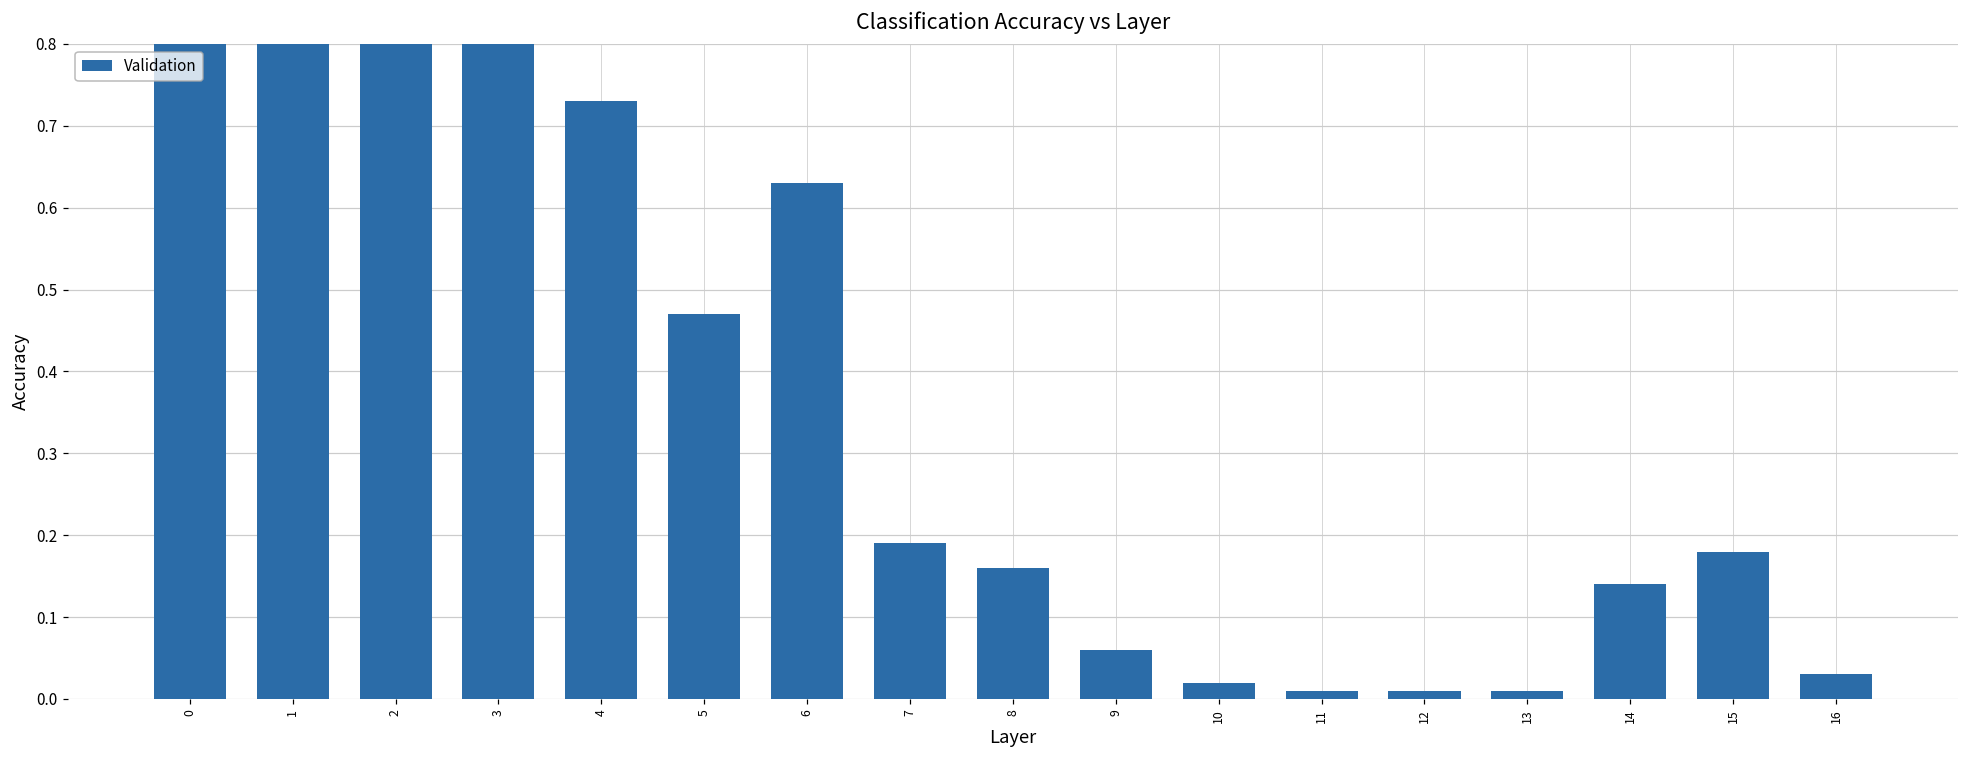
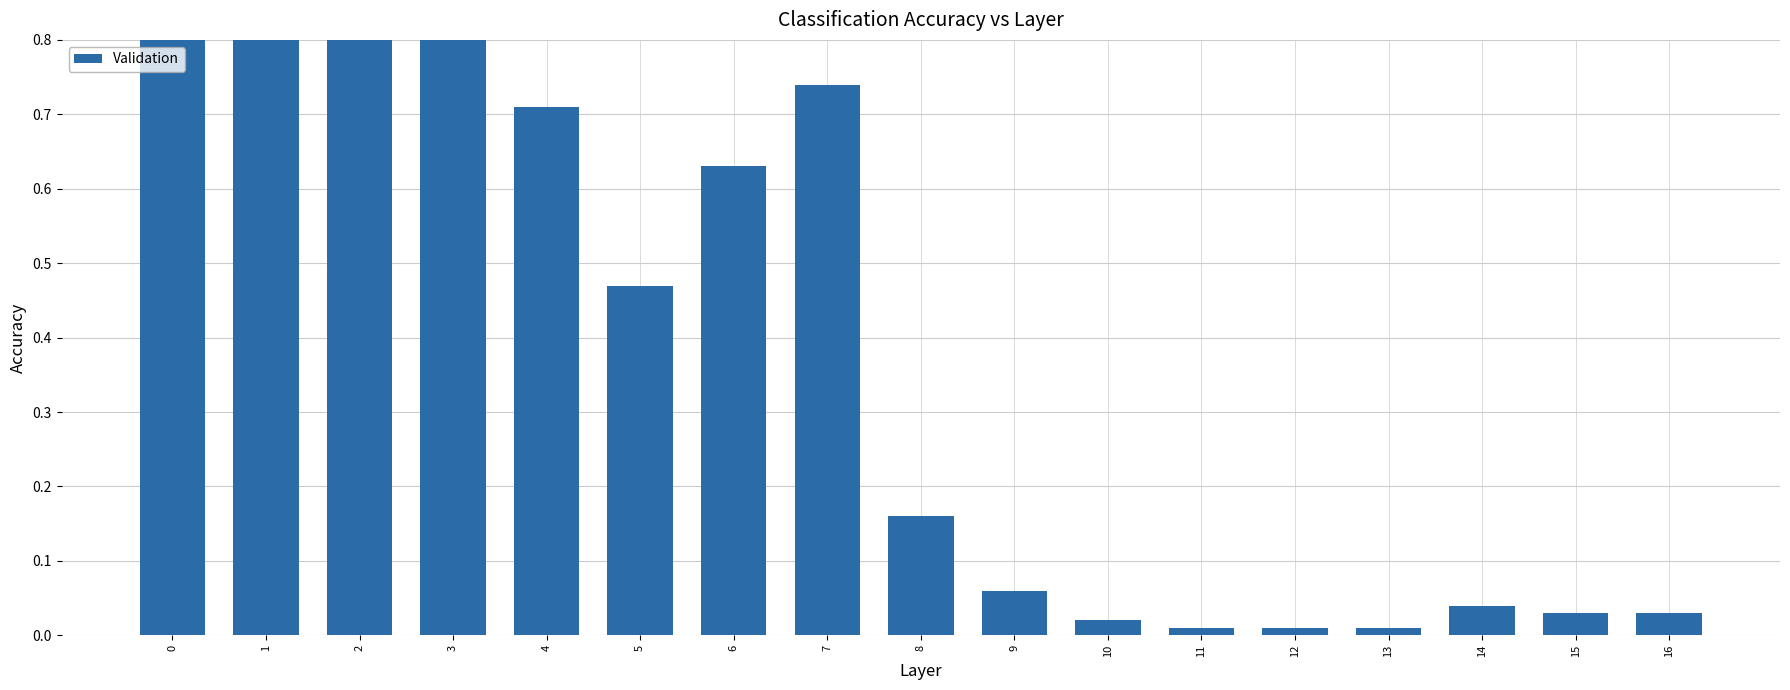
  {
-   "4": 0.73,
+   "4": 0.71,
    "5": 0.47,
    "6": 0.63,
-   "7": 0.19,
+   "7": 0.74,
    "8": 0.16,
    "9": 0.06,
    "10": 0.02,
    "11": 0.01,
    "12": 0.01,
    "13": 0.01,
-   "14": 0.14,
-   "15": 0.18,
+   "14": 0.04,
+   "15": 0.03,
    "16": 0.03
  }
